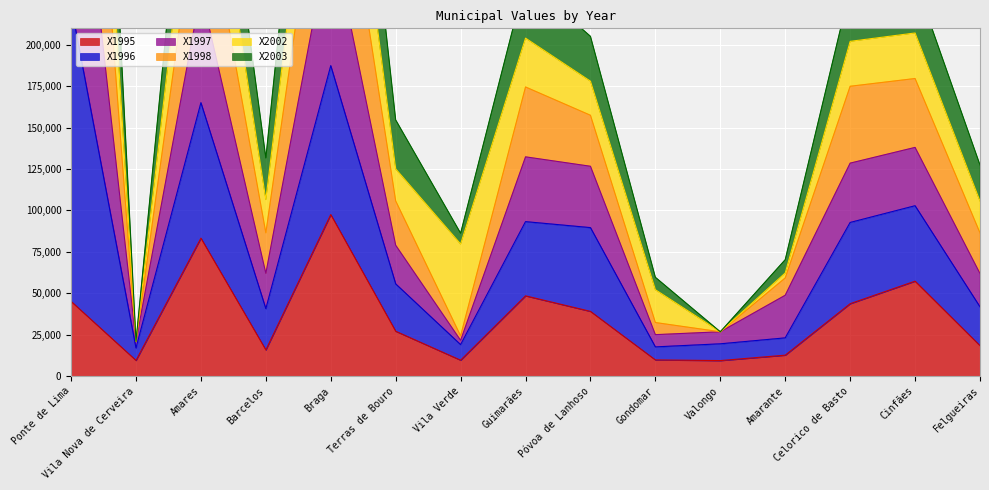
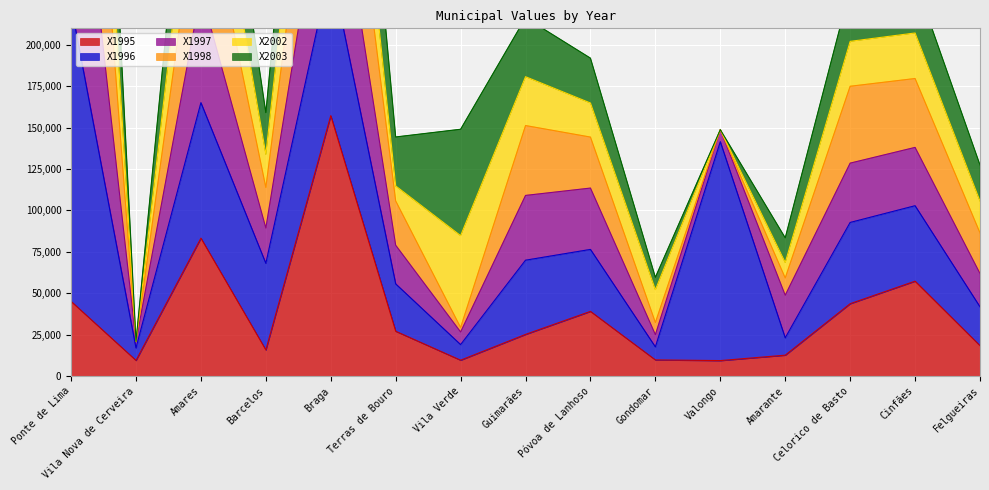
  {
    "X1995": {
      "Ponte de Lima": "45,000",
      "Vila Nova de Cerveira": "9,000",
      "Amares": "83,000",
      "Barcelos": "16,000",
-     "Braga": "98,000",
+     "Braga": "157,000",
      "Terras de Bouro": "27,000",
      "Vila Verde": "10,000",
-     "Guimarães": "48,000",
+     "Guimarães": "25,000",
      "Póvoa de Lanhoso": "39,000",
      "Gondomar": "10,000",
      "Valongo": "9,000",
      "Amarante": "13,000",
      "Celorico de Basto": "44,000",
      "Cinfães": "57,000",
      "Felgueiras": "18,000"
    },
    "X1996": {
      "Vila Nova de Cerveira": "8,000",
      "Amares": "82,000",
-     "Barcelos": "25,000",
+     "Barcelos": "52,000",
      "Terras de Bouro": "29,000",
      "Vila Verde": "9,000",
      "Guimarães": "45,000",
-     "Póvoa de Lanhoso": "51,000",
+     "Póvoa de Lanhoso": "37,000",
      "Gondomar": "8,000",
-     "Valongo": "10,000",
+     "Valongo": "132,000",
      "Amarante": "10,000",
      "Celorico de Basto": "49,000",
      "Cinfães": "46,000",
      "Felgueiras": "23,000"
    },
    "X1997": {
      "Barcelos": "21,000",
      "Terras de Bouro": "23,000",
-     "Vila Verde": "3,000",
+     "Vila Verde": "8,000",
      "Guimarães": "39,000",
      "Póvoa de Lanhoso": "37,000",
      "Gondomar": "7,000",
      "Amarante": "26,000",
      "Celorico de Basto": "36,000",
      "Cinfães": "35,000",
      "Felgueiras": "20,000"
    },
    "X1998": {
      "Barcelos": "24,000",
      "Terras de Bouro": "27,000",
      "Vila Verde": "3,000",
      "Guimarães": "42,000",
      "Póvoa de Lanhoso": "31,000",
      "Gondomar": "7,000",
      "Amarante": "10,000",
      "Celorico de Basto": "46,000",
      "Cinfães": "42,000",
      "Felgueiras": "25,000"
    },
    "X2002": {
      "Barcelos": "20,000",
-     "Terras de Bouro": "19,000",
+     "Terras de Bouro": "9,000",
      "Vila Verde": "55,000",
      "Guimarães": "30,000",
      "Póvoa de Lanhoso": "21,000",
      "Gondomar": "20,000",
-     "Amarante": "3,000",
+     "Amarante": "9,000",
      "Celorico de Basto": "27,000",
      "Cinfães": "28,000",
      "Felgueiras": "19,000"
    },
    "X2003": {
      "Barcelos": "25,000",
      "Terras de Bouro": "30,000",
-     "Vila Verde": "7,000",
+     "Vila Verde": "64,000",
      "Póvoa de Lanhoso": "27,000",
      "Gondomar": "7,000",
-     "Amarante": "8,000",
+     "Amarante": "15,000",
      "Felgueiras": "22,000"
    }
  }
